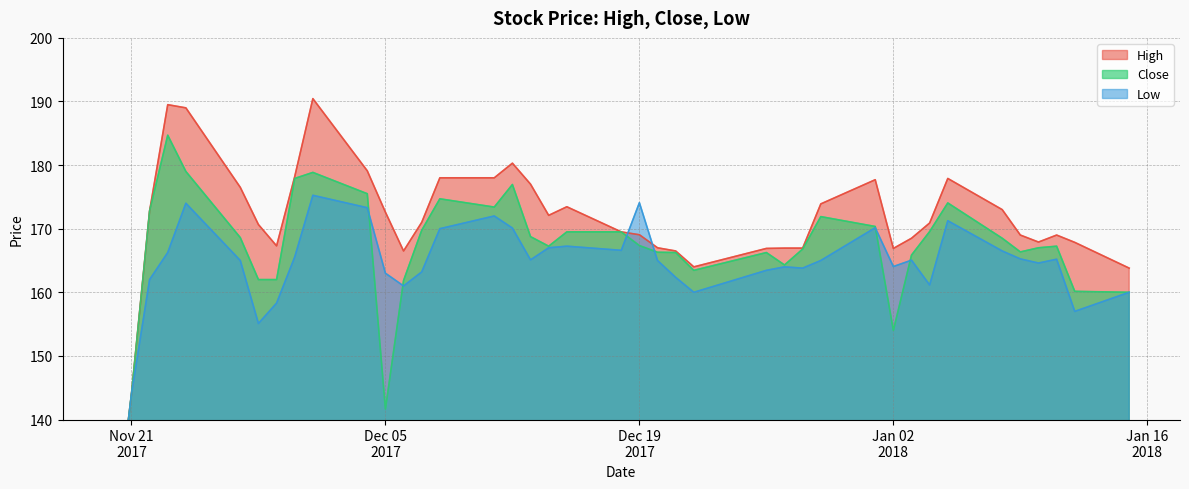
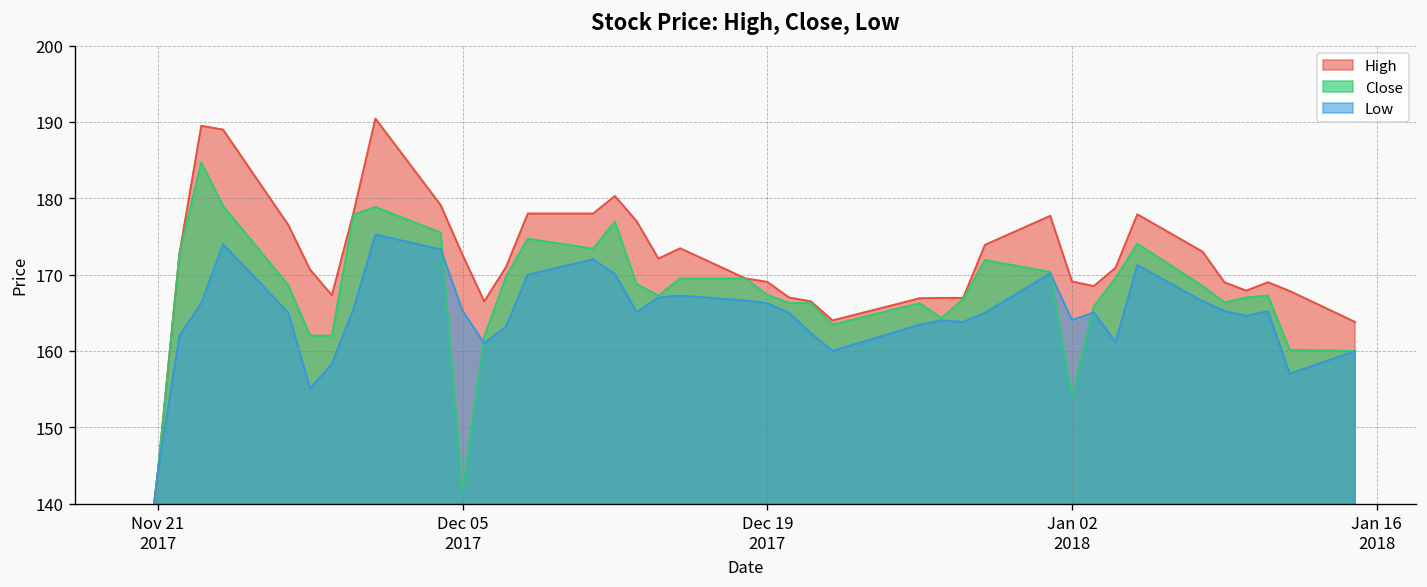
  {
    "High": {
      "Dec 05 2017": 173,
      "Dec 19 2017": 169,
-     "Jan 02 2018": 167
+     "Jan 02 2018": 169
    },
    "Close": {
      "Dec 05 2017": 142,
      "Dec 19 2017": 167,
      "Jan 02 2018": 154
    },
    "Low": {
-     "Dec 05 2017": 163,
-     "Dec 19 2017": 174,
+     "Dec 05 2017": 165,
+     "Dec 19 2017": 166,
      "Jan 02 2018": 164
    }
  }
